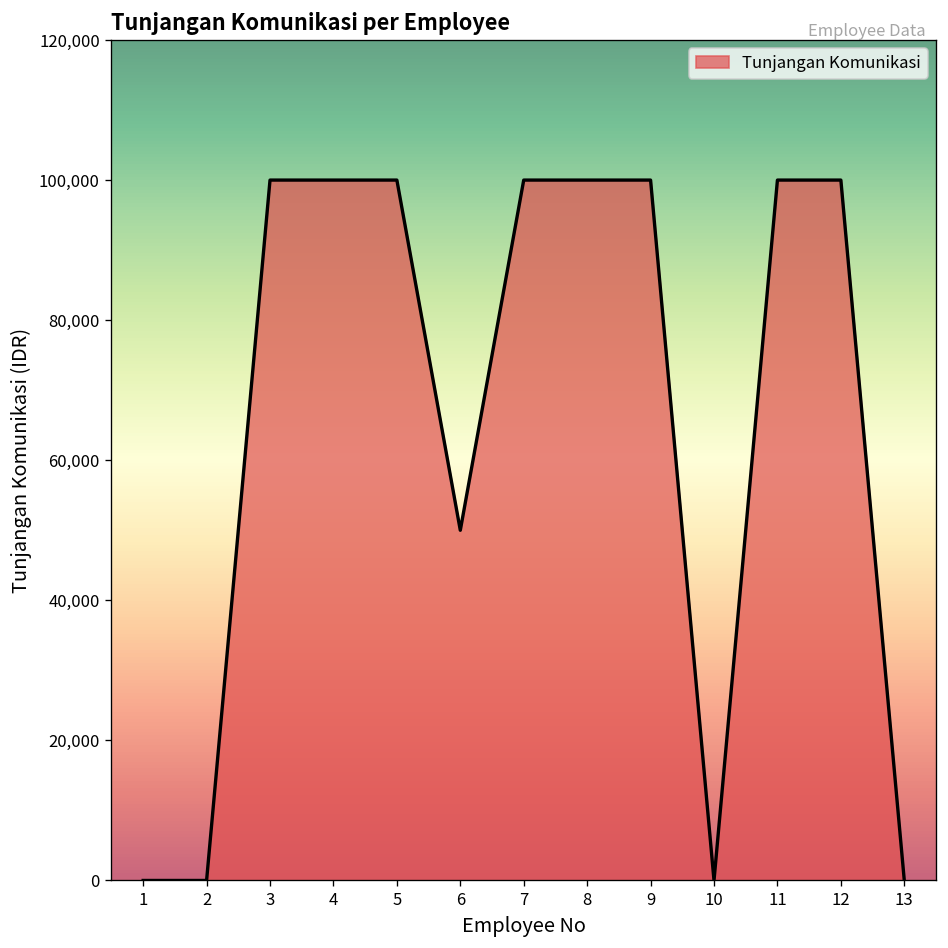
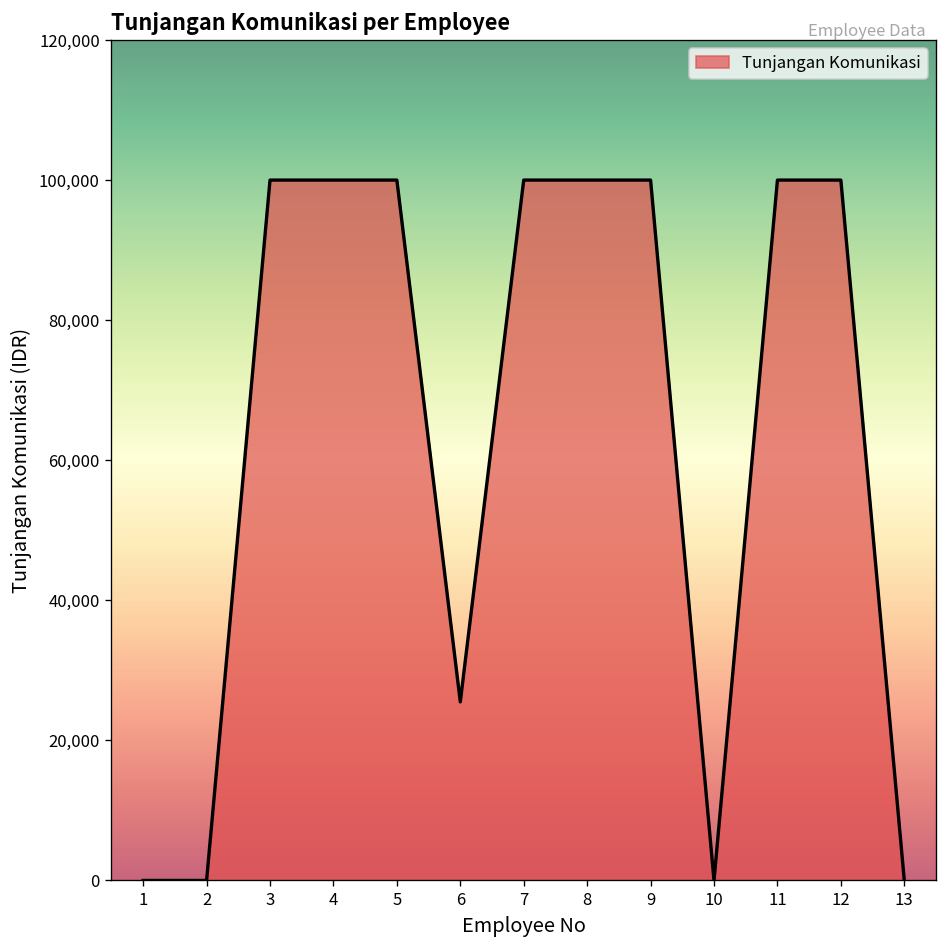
  {
    "1": "0",
    "2": "0",
    "3": "100,000",
    "4": "100,000",
    "5": "100,000",
-   "6": "50,000",
+   "6": "25,000",
    "7": "100,000",
    "8": "100,000",
    "9": "100,000",
    "10": "0",
    "11": "100,000",
    "12": "100,000",
    "13": "0"
  }
